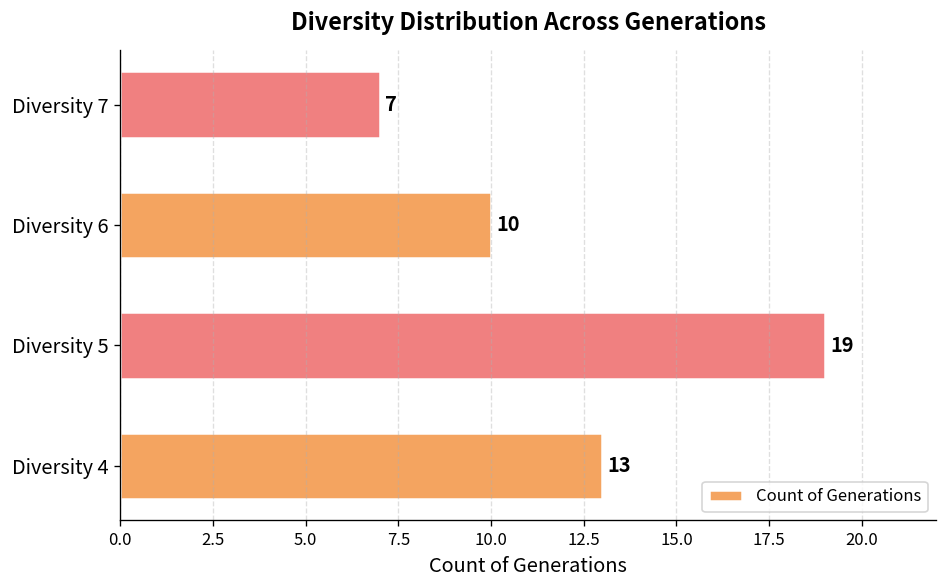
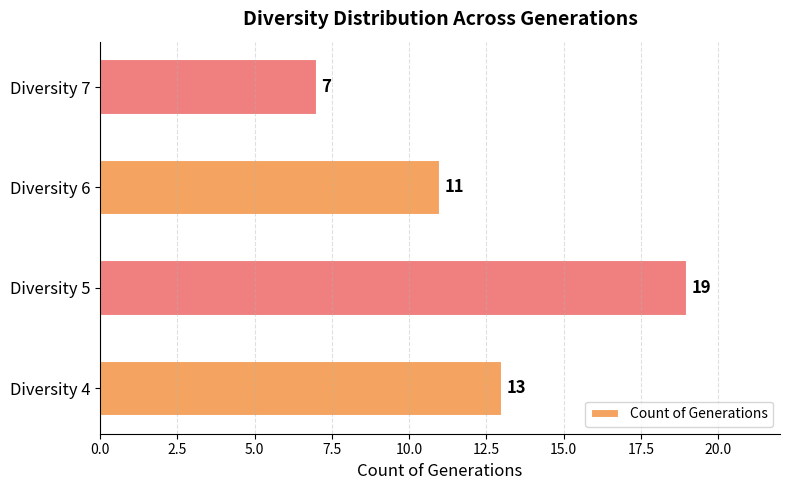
  {
    "Diversity 7": 7,
-   "Diversity 6": 10,
+   "Diversity 6": 11,
    "Diversity 5": 19,
    "Diversity 4": 13
  }
